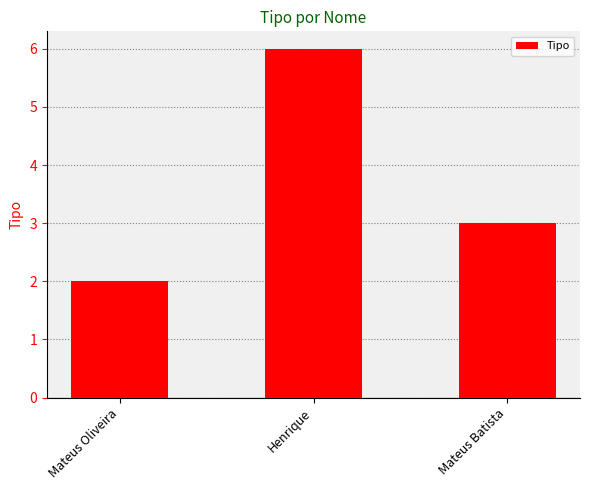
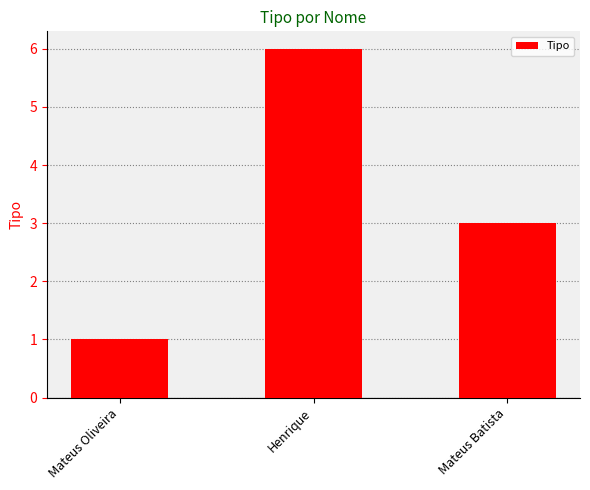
  {
-   "Mateus Oliveira": 2,
+   "Mateus Oliveira": 1,
    "Henrique": 6,
    "Mateus Batista": 3
  }
